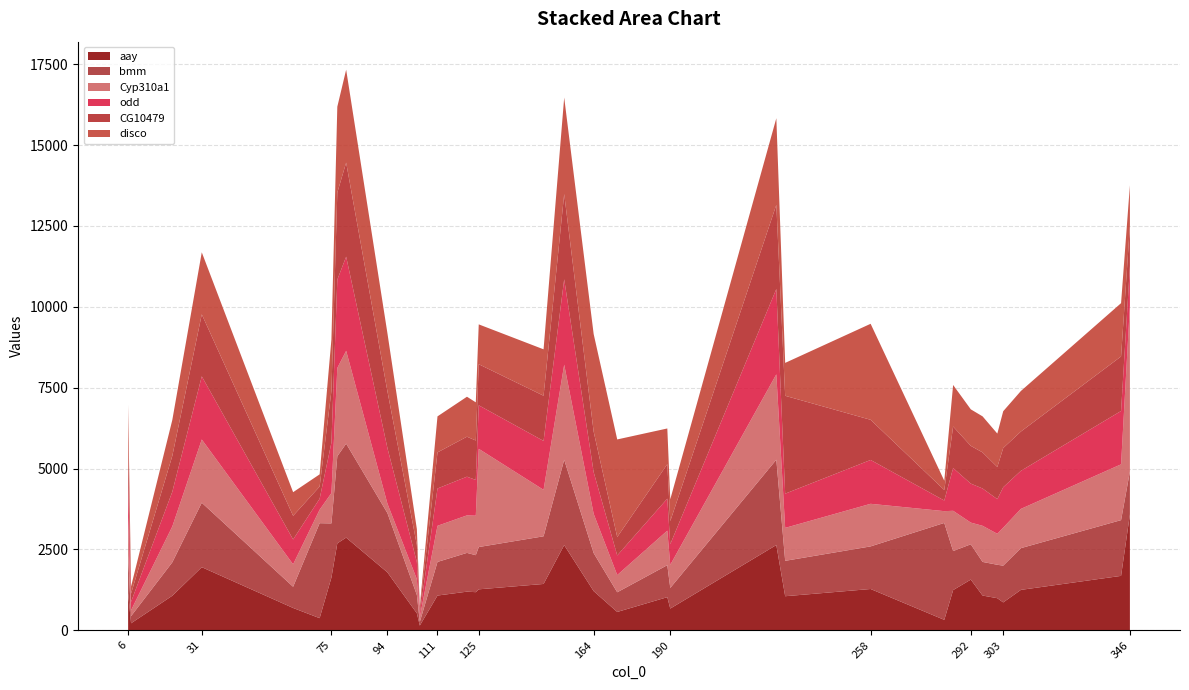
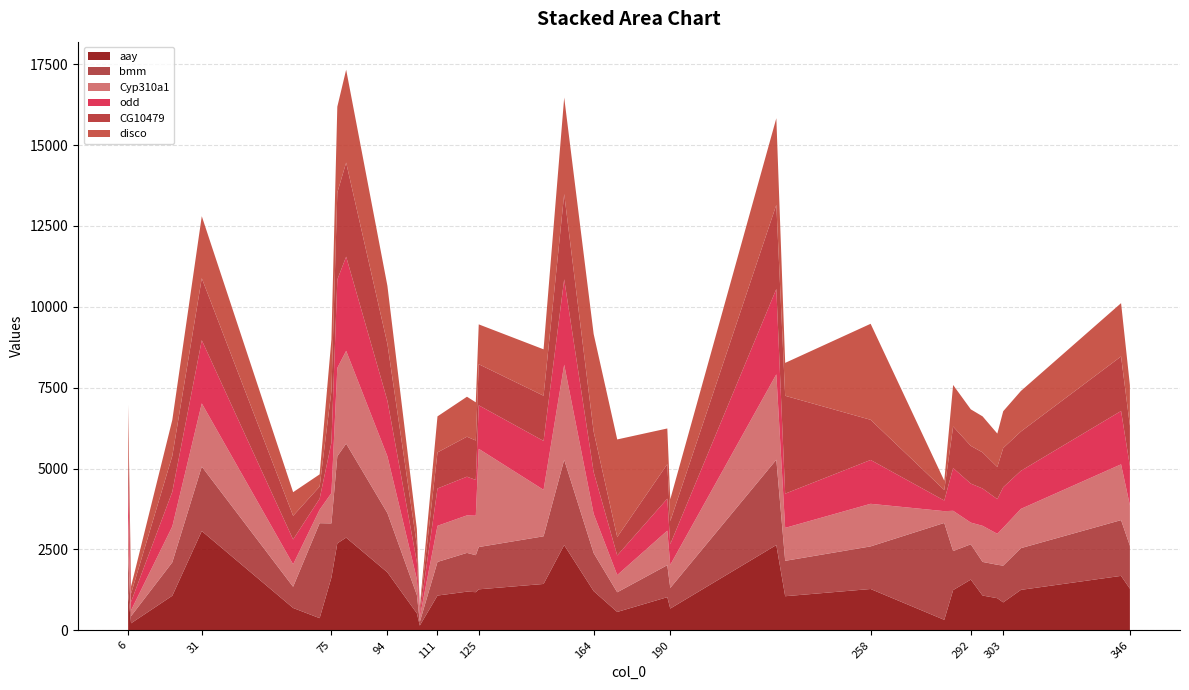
  {
    "aay": {
      "6": 1200,
-     "31": 2000,
+     "31": 3100,
      "75": 1600,
      "94": 1800,
      "111": 1100,
      "125": 1300,
      "164": 1200,
      "190": 700,
      "258": 1300,
      "292": 1600,
      "303": 900,
-     "346": 3600
+     "346": 1300
    },
    "Cyp310a1": {
      "6": 1200,
      "31": 2000,
      "75": 900,
-     "94": 300,
+     "94": 1800,
      "111": 1100,
      "125": 3000,
      "164": 1200,
      "190": 700,
      "258": 1300,
      "292": 700,
      "303": 1200,
-     "346": 5100
+     "346": 1200
    }
  }
